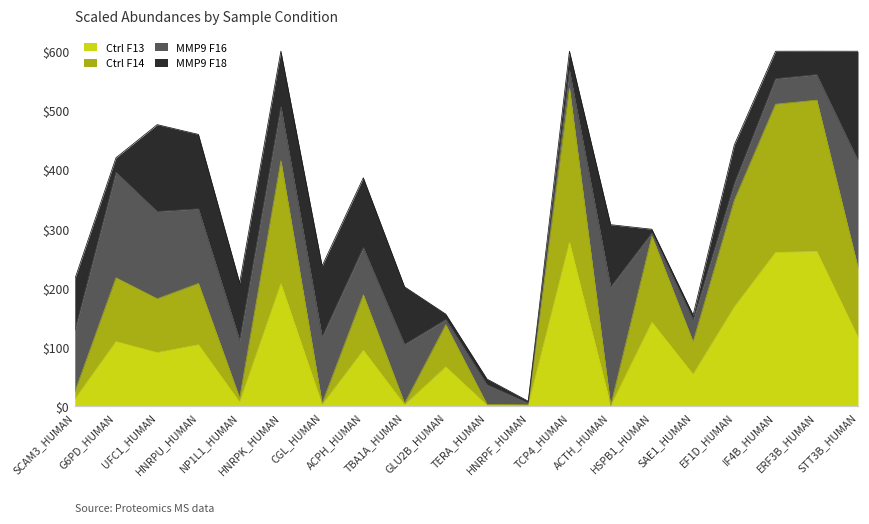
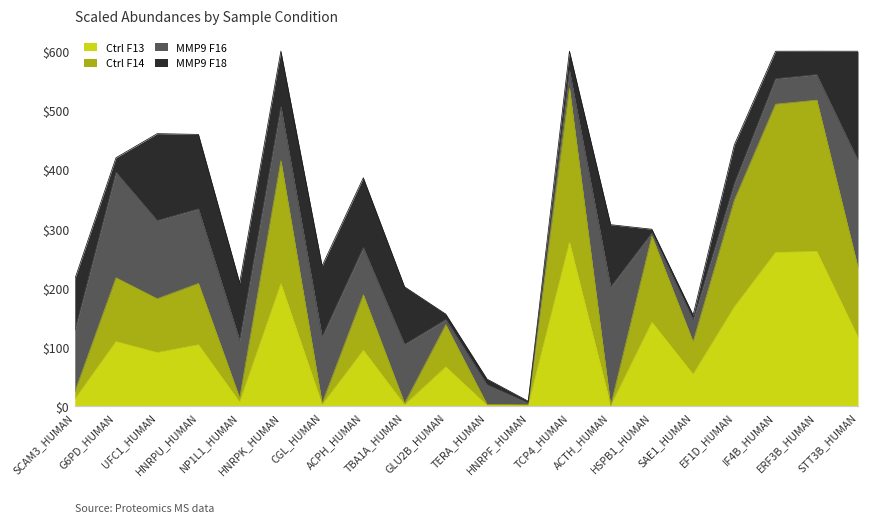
  {
    "MMP9 F16": {
      "SCAM3_HUMAN": "$100",
      "G6PD_HUMAN": "$180",
-     "UFC1_HUMAN": "$150",
+     "UFC1_HUMAN": "$130",
      "HNRPU_HUMAN": "$130",
      "NP1L1_HUMAN": "$100",
      "HNRPK_HUMAN": "$90",
      "CGL_HUMAN": "$110",
      "ACPH_HUMAN": "$80",
      "TBA1A_HUMAN": "$100",
      "GLU2B_HUMAN": "$10",
      "TERA_HUMAN": "$30",
      "TCP4_HUMAN": "$30",
      "ACTH_HUMAN": "$200",
      "HSPB1_HUMAN": "$10",
      "SAE1_HUMAN": "$40",
      "EF1D_HUMAN": "$30",
      "IF4B_HUMAN": "$40",
      "ERF3B_HUMAN": "$40",
      "STT3B_HUMAN": "$180"
    },
    "MMP9 F18": {
      "SCAM3_HUMAN": "$90",
      "G6PD_HUMAN": "$20",
      "UFC1_HUMAN": "$150",
      "HNRPU_HUMAN": "$130",
      "NP1L1_HUMAN": "$100",
      "HNRPK_HUMAN": "$90",
      "CGL_HUMAN": "$120",
      "ACPH_HUMAN": "$120",
      "TBA1A_HUMAN": "$100",
      "GLU2B_HUMAN": "$10",
      "TERA_HUMAN": "$10",
      "TCP4_HUMAN": "$30",
      "ACTH_HUMAN": "$110",
      "HSPB1_HUMAN": "$10",
      "SAE1_HUMAN": "$10",
      "EF1D_HUMAN": "$70",
      "IF4B_HUMAN": "$50",
      "ERF3B_HUMAN": "$40",
      "STT3B_HUMAN": "$180"
    }
  }
